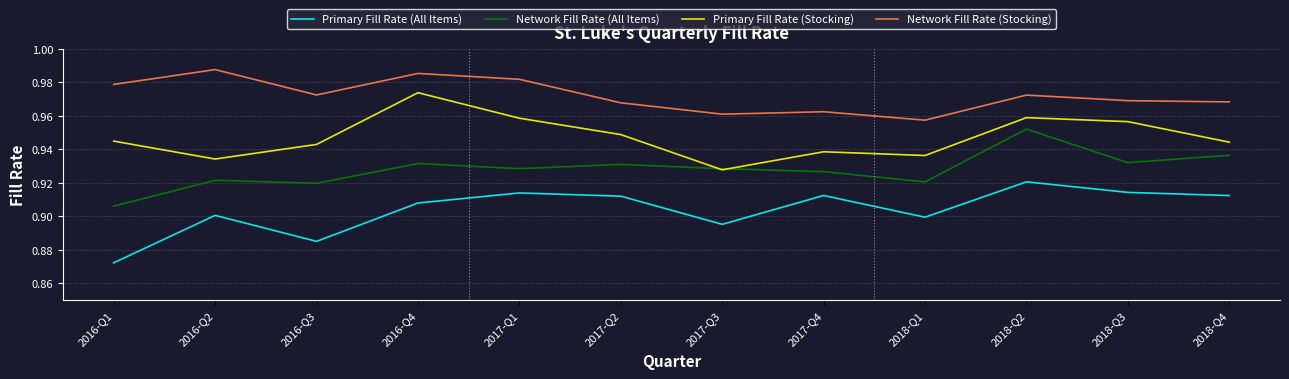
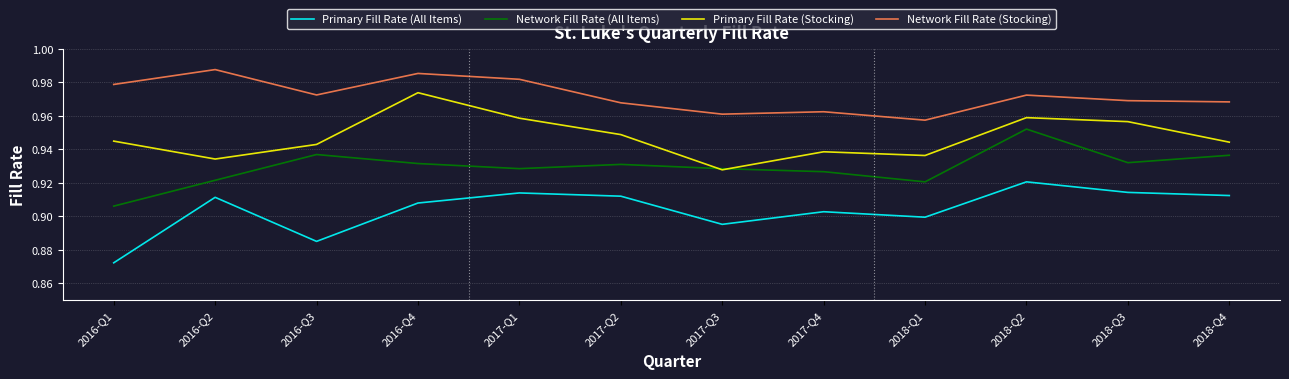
  {
    "Primary Fill Rate (All Items)": {
      "2016-Q1": 0.872,
-     "2016-Q2": 0.901,
+     "2016-Q2": 0.911,
      "2016-Q3": 0.885,
      "2016-Q4": 0.908,
      "2017-Q1": 0.914,
      "2017-Q2": 0.912,
      "2017-Q3": 0.895,
-     "2017-Q4": 0.913,
+     "2017-Q4": 0.903,
      "2018-Q1": 0.900,
      "2018-Q2": 0.921,
      "2018-Q3": 0.914,
      "2018-Q4": 0.912
    },
    "Network Fill Rate (All Items)": {
      "2016-Q1": 0.906,
      "2016-Q2": 0.922,
-     "2016-Q3": 0.920,
+     "2016-Q3": 0.937,
      "2016-Q4": 0.932,
      "2017-Q1": 0.929,
      "2017-Q2": 0.931,
      "2017-Q4": 0.927,
      "2018-Q1": 0.921,
      "2018-Q2": 0.952,
      "2018-Q3": 0.932,
      "2018-Q4": 0.937
    },
    "Primary Fill Rate (Stocking)": {
      "2016-Q1": 0.945,
      "2016-Q2": 0.934,
      "2016-Q3": 0.943,
      "2016-Q4": 0.974,
      "2017-Q1": 0.959,
      "2017-Q2": 0.949,
      "2017-Q4": 0.939,
      "2018-Q1": 0.936,
      "2018-Q2": 0.959,
      "2018-Q3": 0.957,
      "2018-Q4": 0.944
    },
    "Network Fill Rate (Stocking)": {
      "2016-Q1": 0.979,
      "2016-Q2": 0.988,
      "2016-Q3": 0.973,
      "2016-Q4": 0.985,
      "2017-Q1": 0.982,
      "2017-Q2": 0.968,
      "2017-Q3": 0.961,
      "2017-Q4": 0.962,
      "2018-Q1": 0.957,
      "2018-Q2": 0.972,
      "2018-Q3": 0.969,
      "2018-Q4": 0.968
    }
  }
